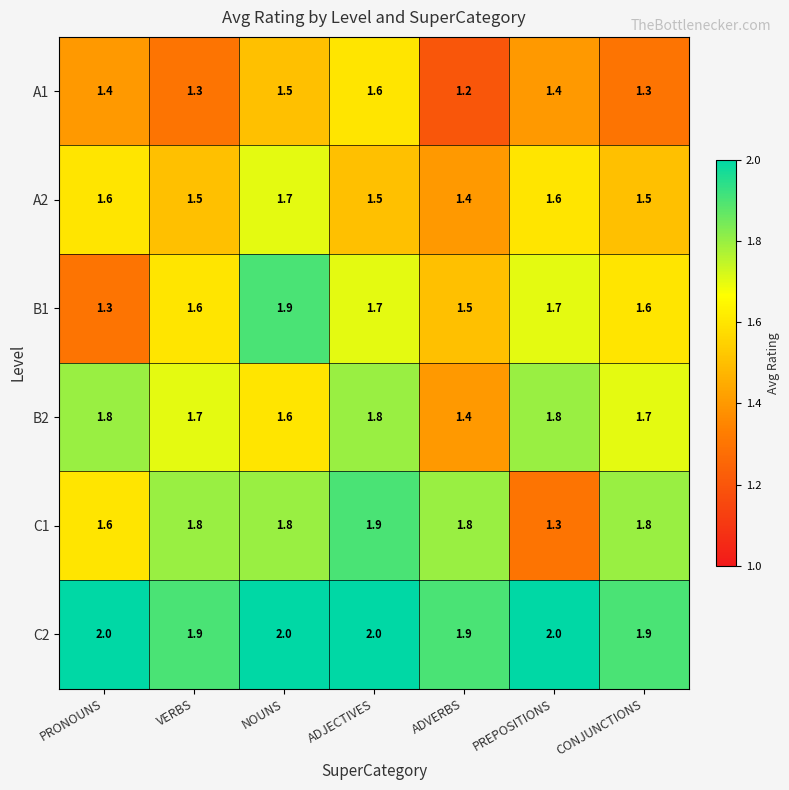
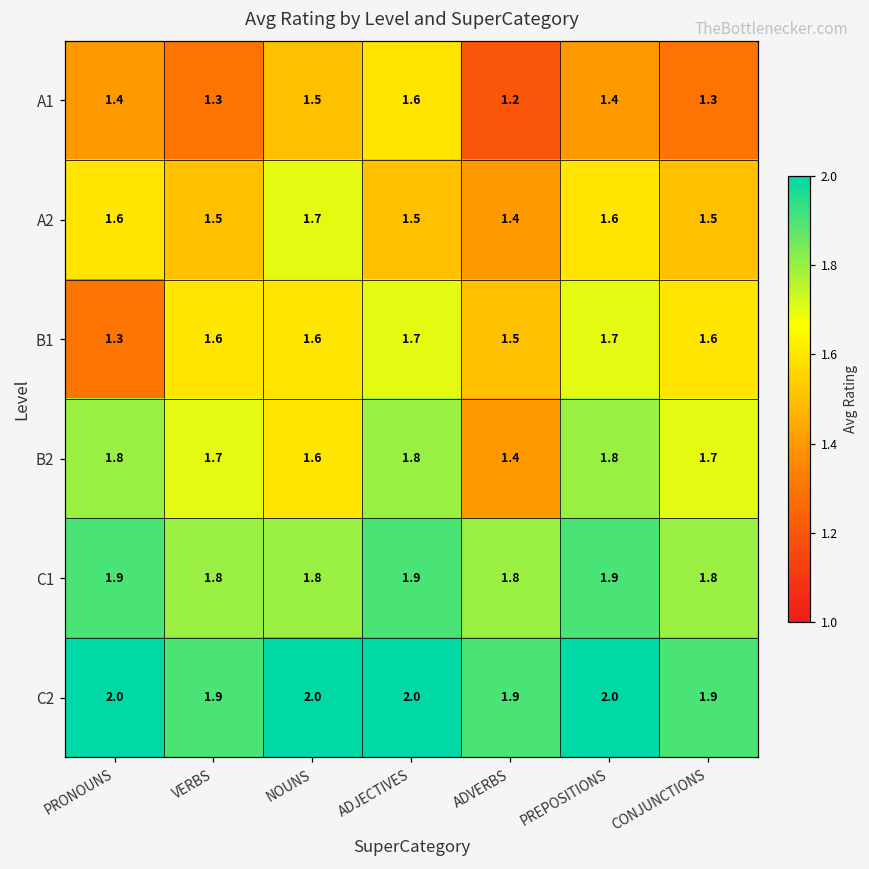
  {
    "A1": {
      "PRONOUNS": 1.4,
      "VERBS": 1.3,
      "NOUNS": 1.5,
      "ADJECTIVES": 1.6,
      "ADVERBS": 1.2,
      "PREPOSITIONS": 1.4,
      "CONJUNCTIONS": 1.3
    },
    "A2": {
      "PRONOUNS": 1.6,
      "VERBS": 1.5,
      "NOUNS": 1.7,
      "ADJECTIVES": 1.5,
      "ADVERBS": 1.4,
      "PREPOSITIONS": 1.6,
      "CONJUNCTIONS": 1.5
    },
    "B1": {
      "PRONOUNS": 1.3,
      "VERBS": 1.6,
-     "NOUNS": 1.9,
+     "NOUNS": 1.6,
      "ADJECTIVES": 1.7,
      "ADVERBS": 1.5,
      "PREPOSITIONS": 1.7,
      "CONJUNCTIONS": 1.6
    },
    "B2": {
      "PRONOUNS": 1.8,
      "VERBS": 1.7,
      "NOUNS": 1.6,
      "ADJECTIVES": 1.8,
      "ADVERBS": 1.4,
      "PREPOSITIONS": 1.8,
      "CONJUNCTIONS": 1.7
    },
    "C1": {
-     "PRONOUNS": 1.6,
+     "PRONOUNS": 1.9,
      "VERBS": 1.8,
      "NOUNS": 1.8,
      "ADJECTIVES": 1.9,
      "ADVERBS": 1.8,
-     "PREPOSITIONS": 1.3,
+     "PREPOSITIONS": 1.9,
      "CONJUNCTIONS": 1.8
    },
    "C2": {
      "PRONOUNS": 2.0,
      "VERBS": 1.9,
      "NOUNS": 2.0,
      "ADJECTIVES": 2.0,
      "ADVERBS": 1.9,
      "PREPOSITIONS": 2.0,
      "CONJUNCTIONS": 1.9
    }
  }
